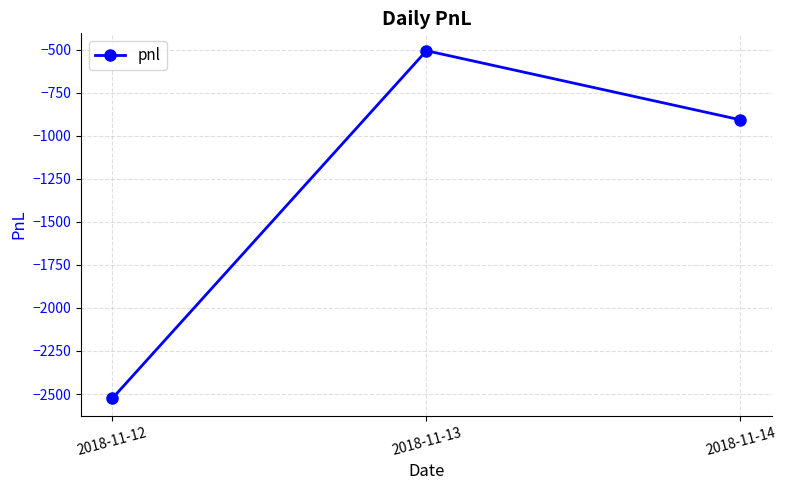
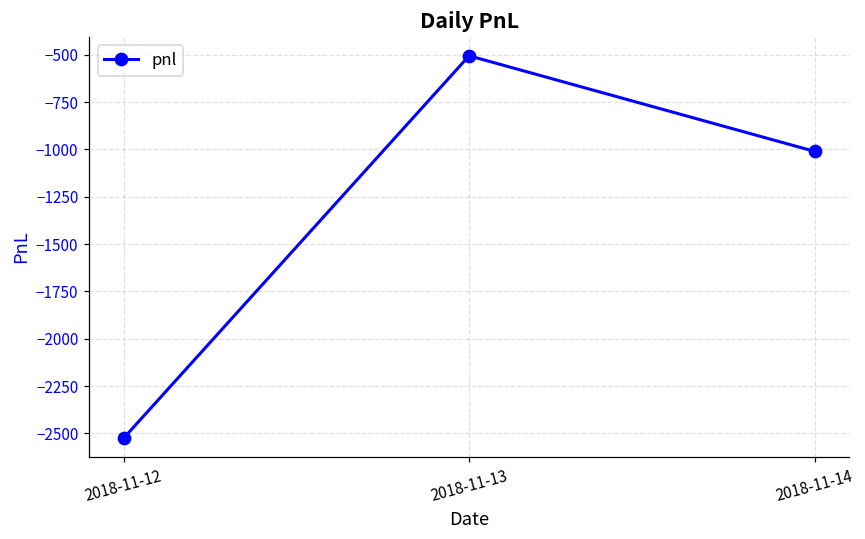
  {
    "2018-11-12": -2530,
    "2018-11-13": -510,
-   "2018-11-14": -910
+   "2018-11-14": -1010
  }
